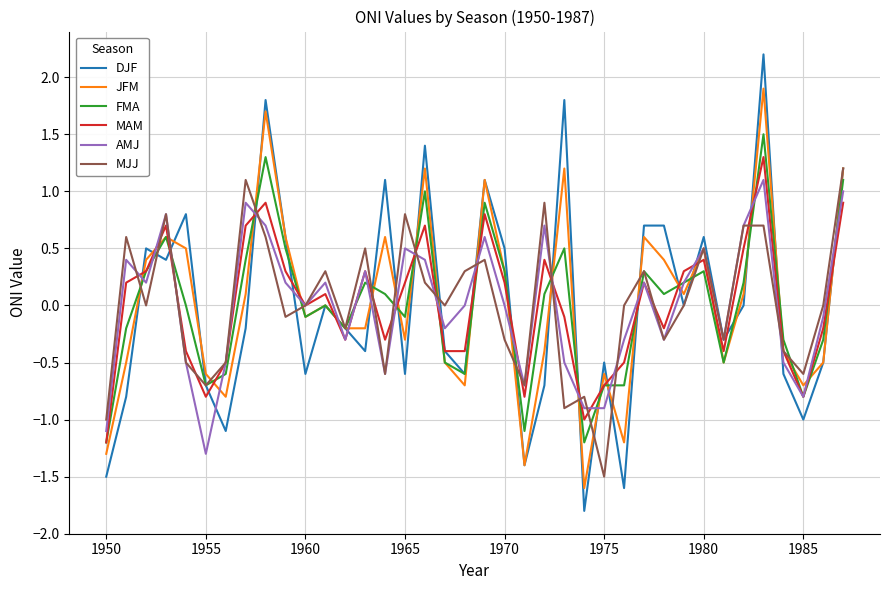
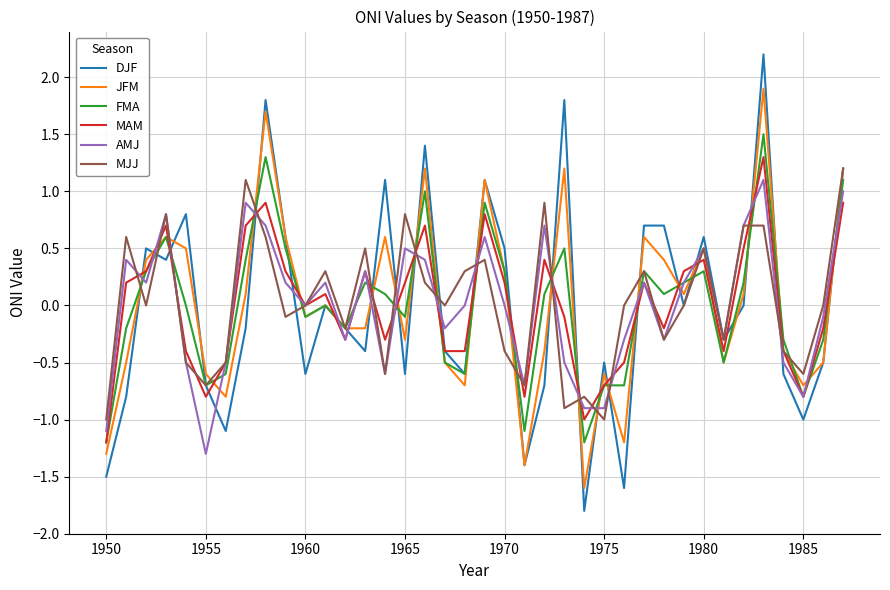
  {
    "DJF": {
      "1950": -1.5,
      "1960": -0.6,
      "1965": -0.6,
      "1970": 0.5,
      "1975": -0.5,
      "1980": 0.6,
      "1985": -1.0
    },
    "JFM": {
      "1950": -1.3,
      "1955": -0.6,
      "1965": -0.3,
      "1975": -0.6,
      "1985": -0.7
    },
    "FMA": {
      "1965": -0.1,
      "1980": 0.3
    },
    "MAM": {
      "1955": -0.8,
      "1965": 0.2,
      "1970": 0.2,
      "1980": 0.4
    },
    "AMJ": {
      "1950": -1.1,
      "1955": -1.3,
      "1965": 0.5,
      "1970": 0.0,
      "1975": -0.9
    },
    "MJJ": {
      "1950": -1.0,
      "1965": 0.8,
-     "1970": -0.3,
-     "1975": -1.5,
+     "1970": -0.4,
+     "1975": -1.0,
      "1985": -0.6
    }
  }
